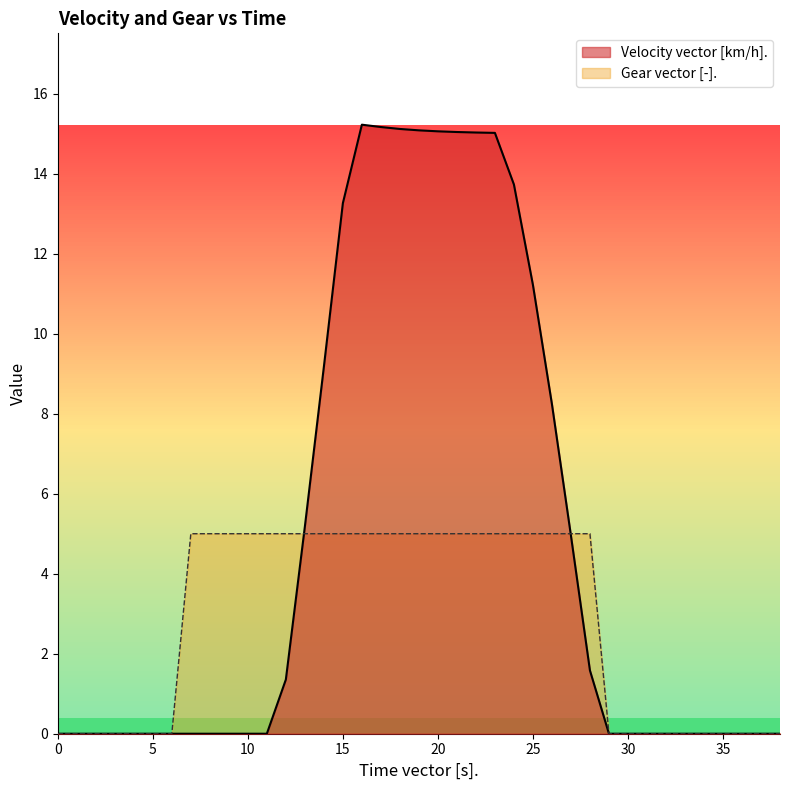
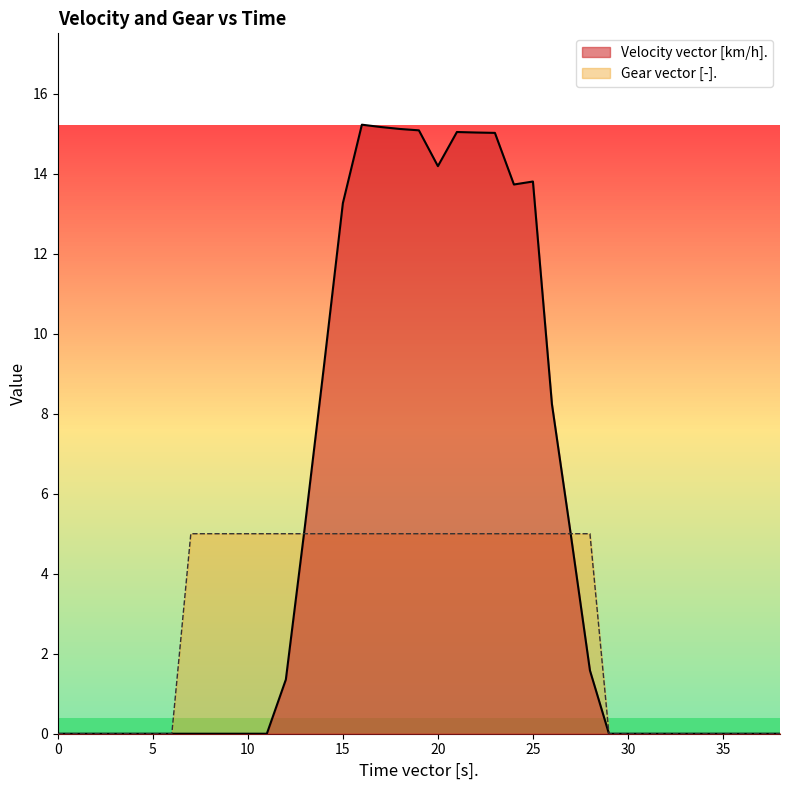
  {
    "Velocity vector [km/h].": {
      "10": 0.0,
      "15": 13.3,
-     "20": 15.1,
-     "25": 11.2
+     "20": 14.2,
+     "25": 13.8
    },
    "Gear vector [-].": {
      "10": 5.0,
      "15": 5.0,
      "20": 5.0,
      "25": 5.0
    }
  }
